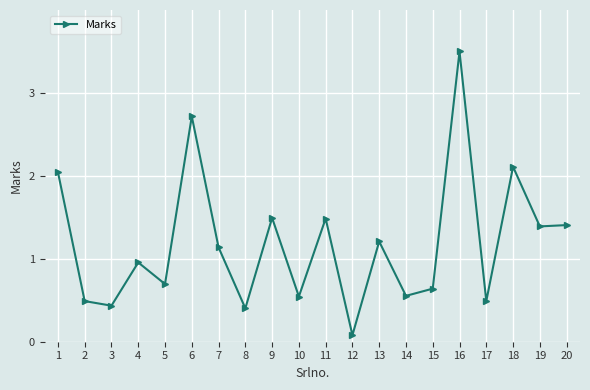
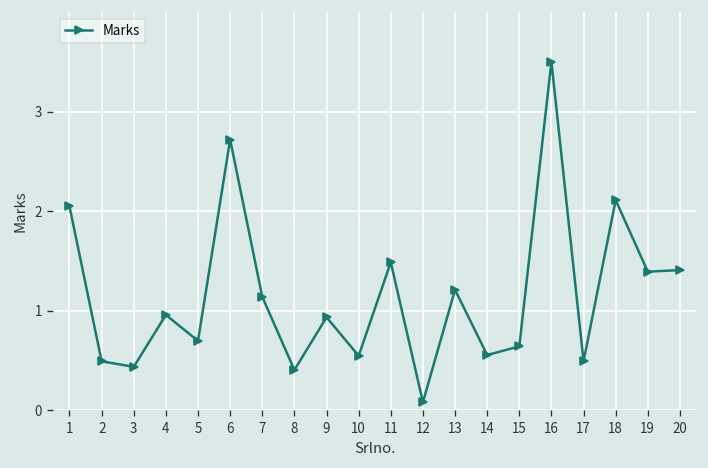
  {
    "1": 2.0,
    "2": 0.5,
    "3": 0.4,
    "4": 1.0,
    "5": 0.7,
    "6": 2.7,
    "7": 1.1,
    "8": 0.4,
-   "9": 1.5,
+   "9": 0.9,
    "10": 0.5,
    "11": 1.5,
    "12": 0.1,
    "13": 1.2,
    "14": 0.6,
    "15": 0.6,
    "16": 3.5,
    "17": 0.5,
    "18": 2.1,
    "19": 1.4,
    "20": 1.4
  }
